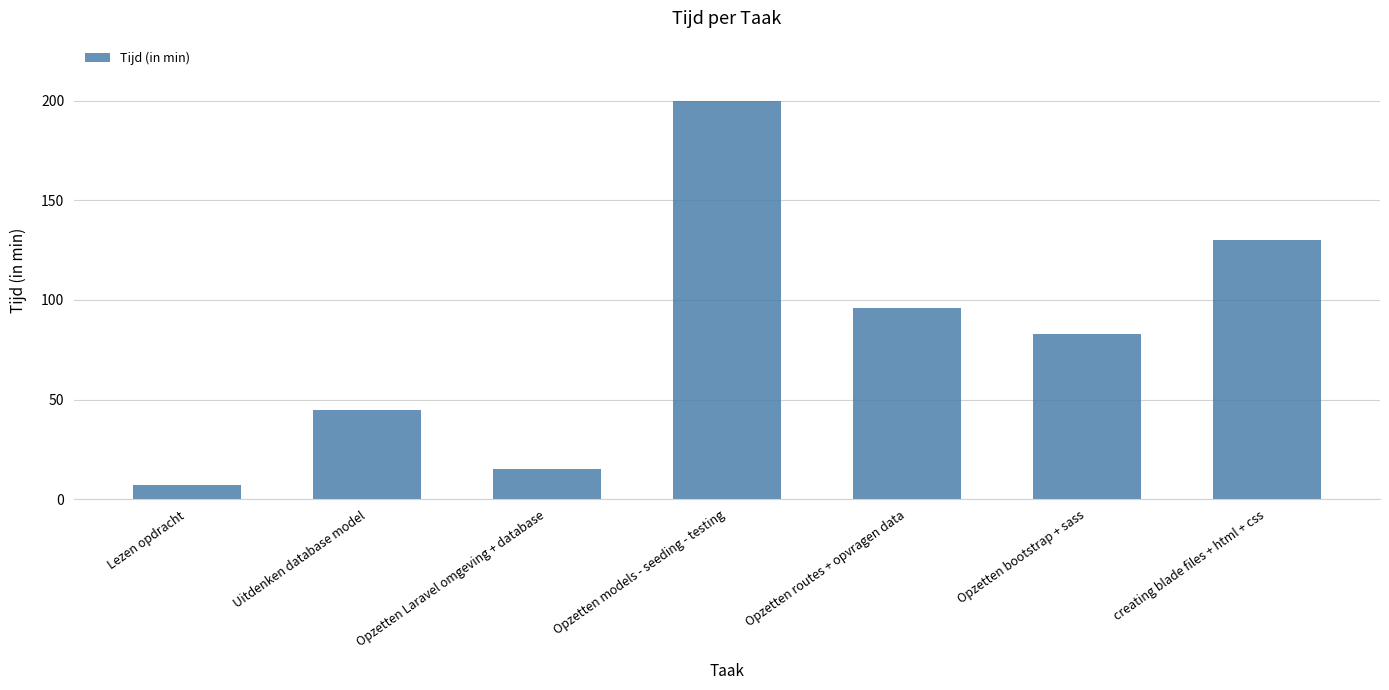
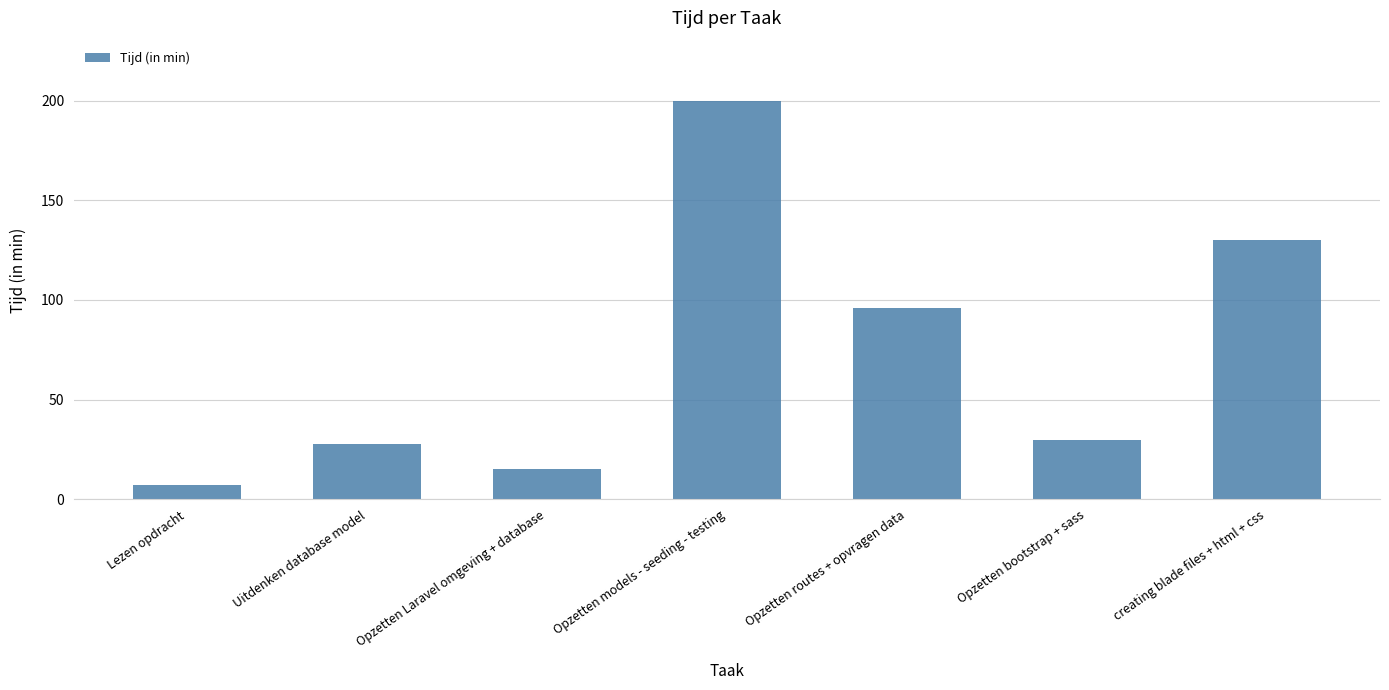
  {
    "Lezen opdracht": 7,
-   "Uitdenken database model": 45,
+   "Uitdenken database model": 28,
    "Opzetten Laravel omgeving + database": 15,
    "Opzetten models - seeding - testing": 200,
    "Opzetten routes + opvragen data": 96,
-   "Opzetten bootstrap + sass": 83,
+   "Opzetten bootstrap + sass": 30,
    "creating blade files + html + css": 130
  }
